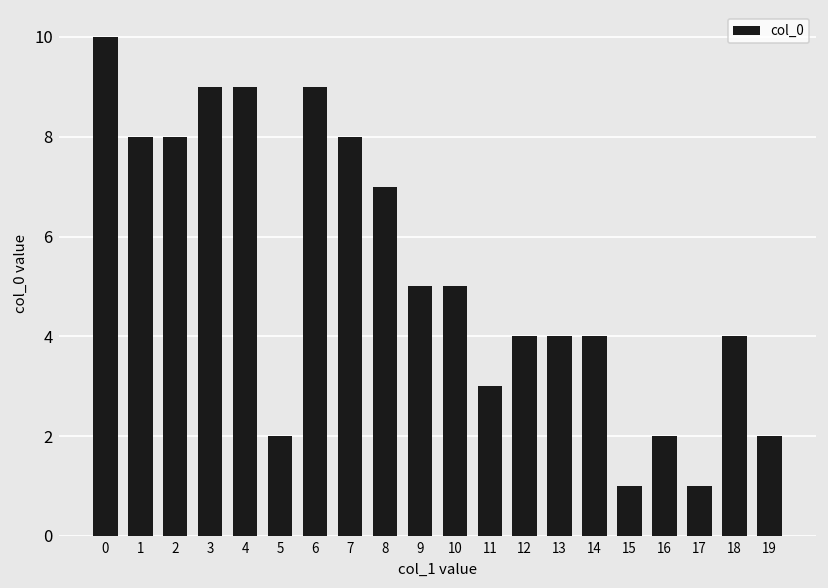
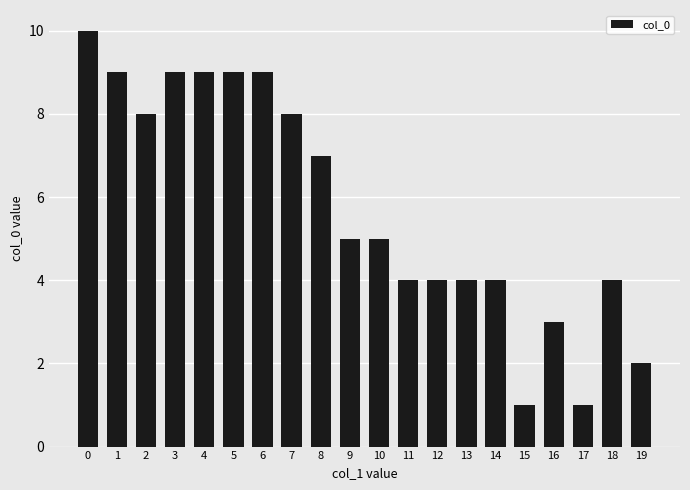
  {
    "0": 10,
-   "1": 8,
+   "1": 9,
    "2": 8,
    "3": 9,
    "4": 9,
-   "5": 2,
+   "5": 9,
    "6": 9,
    "7": 8,
    "8": 7,
    "9": 5,
    "10": 5,
-   "11": 3,
+   "11": 4,
    "12": 4,
    "13": 4,
    "14": 4,
    "15": 1,
-   "16": 2,
+   "16": 3,
    "17": 1,
    "18": 4,
    "19": 2
  }
